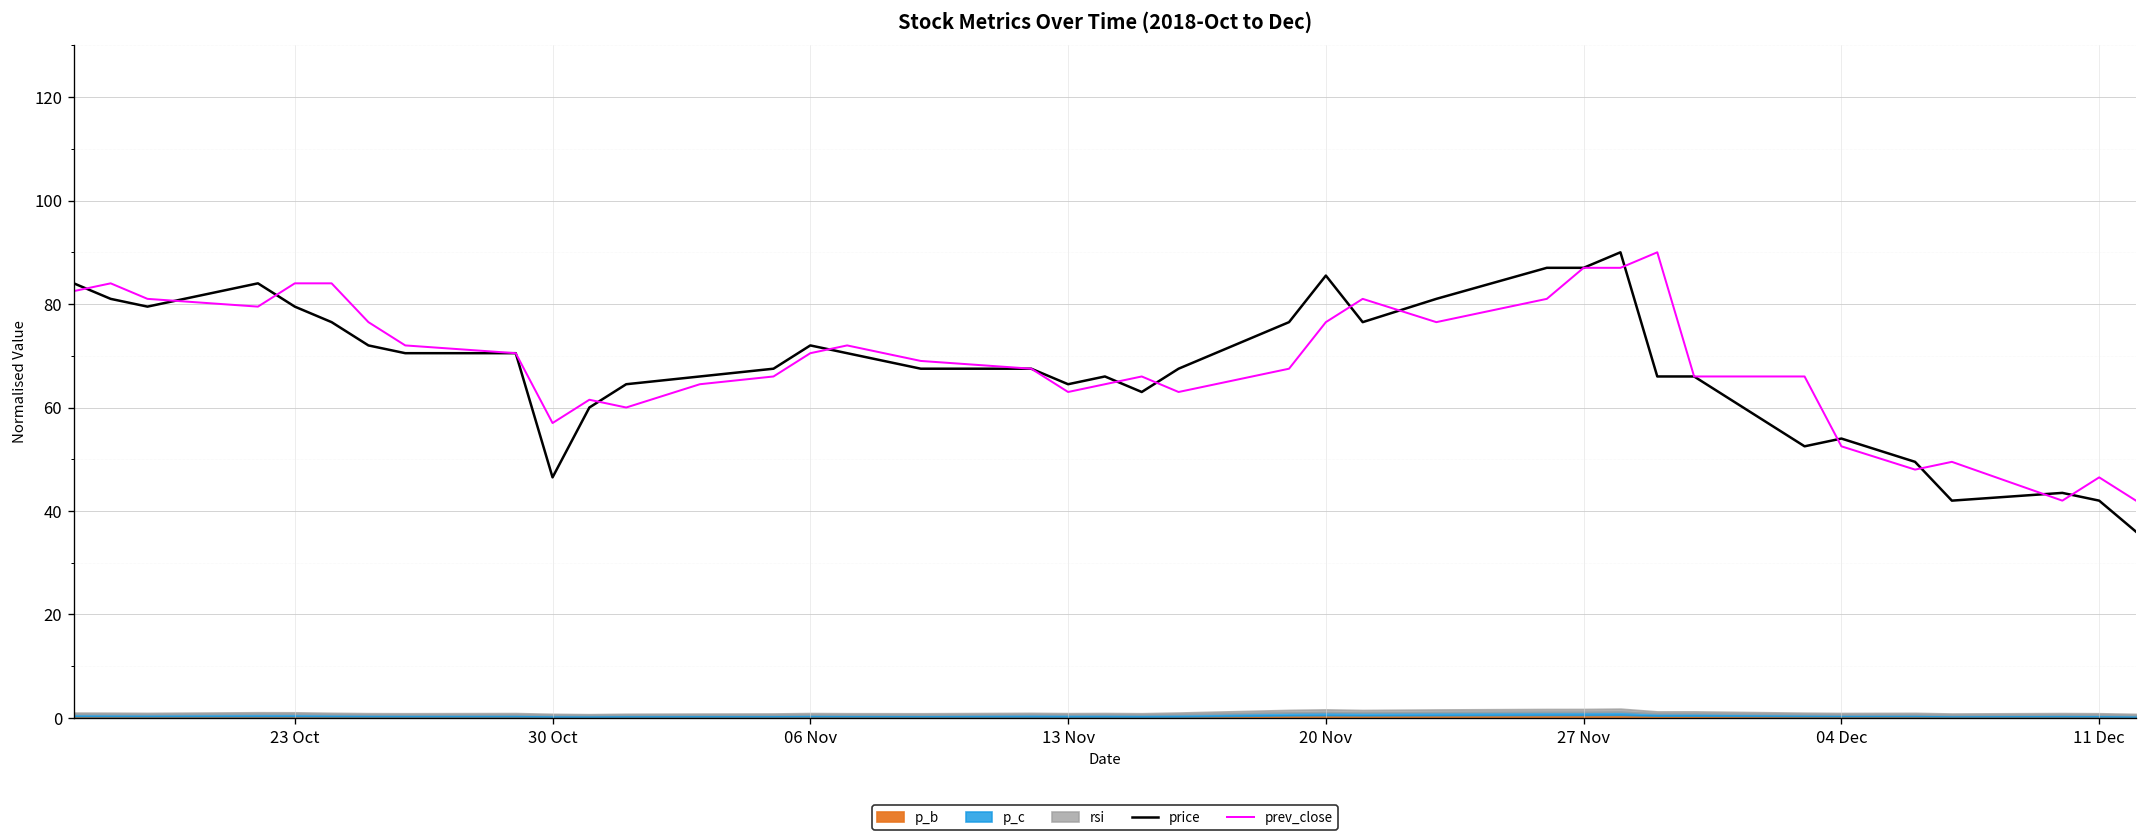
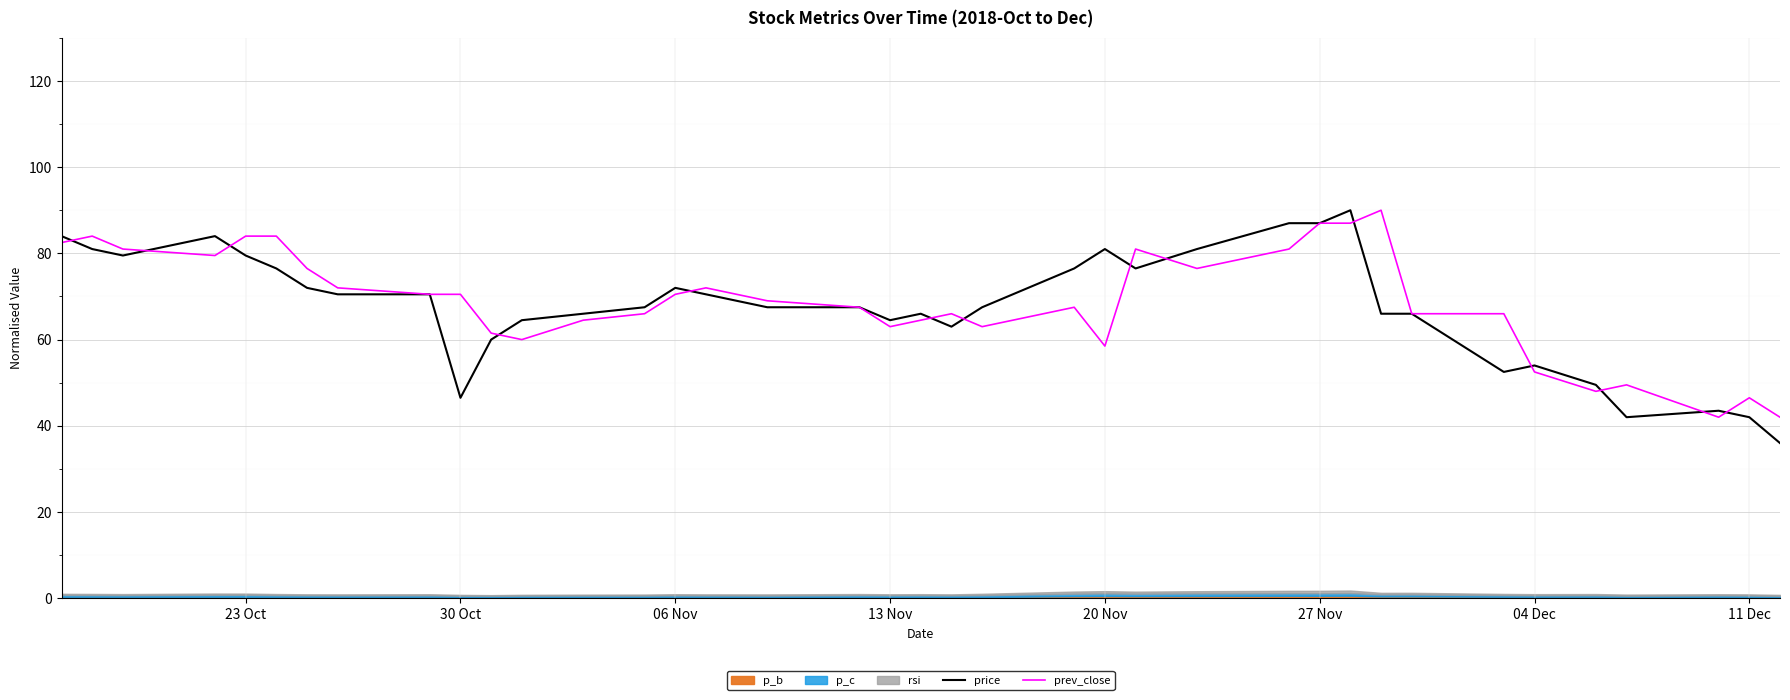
  {
    "price": {
      "23 Oct": 80,
      "30 Oct": 47,
      "06 Nov": 72,
      "13 Nov": 65,
-     "20 Nov": 85,
+     "20 Nov": 81,
      "04 Dec": 54,
      "11 Dec": 42
    },
    "prev_close": {
      "23 Oct": 84,
-     "30 Oct": 57,
+     "30 Oct": 71,
      "06 Nov": 71,
      "13 Nov": 63,
-     "20 Nov": 77,
+     "20 Nov": 59,
      "04 Dec": 53,
      "11 Dec": 47
    }
  }
